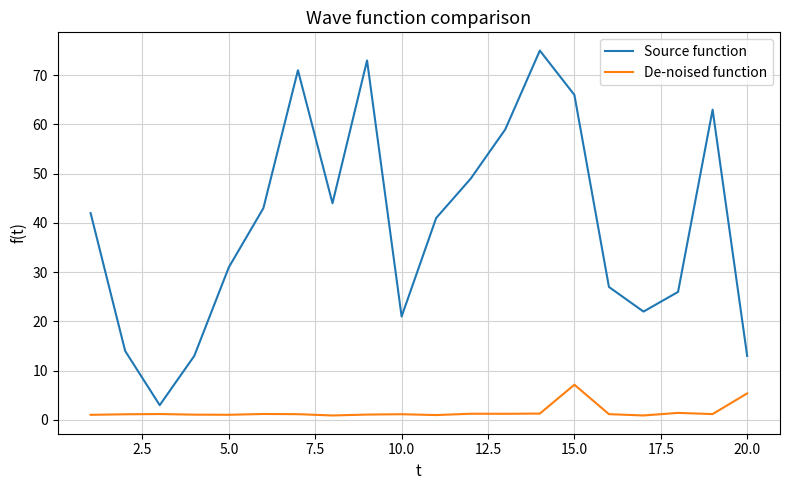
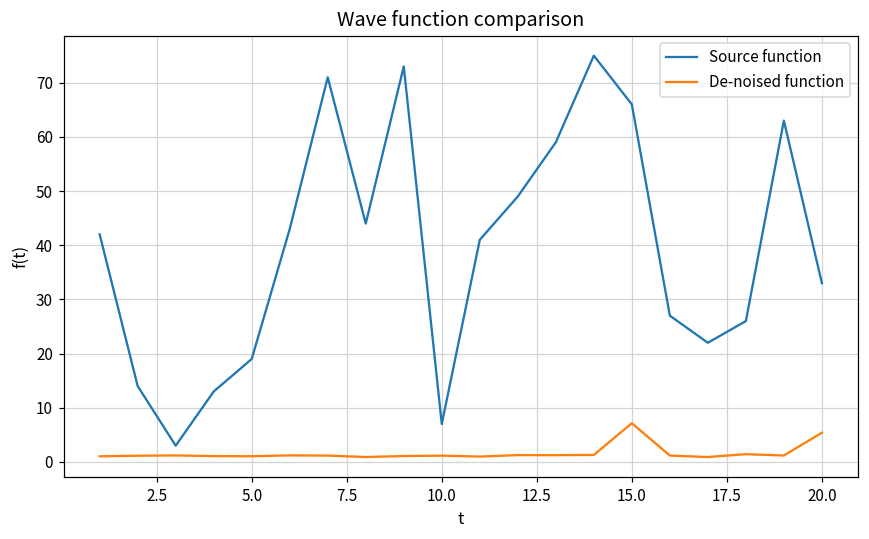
  {
    "Source function": {
-     "5.0": 31,
-     "10.0": 21,
+     "5.0": 19,
+     "10.0": 7,
      "15.0": 66,
-     "20.0": 13
+     "20.0": 33
    },
    "De-noised function": {
      "5.0": 1,
      "10.0": 1,
      "15.0": 7,
      "20.0": 5
    }
  }
